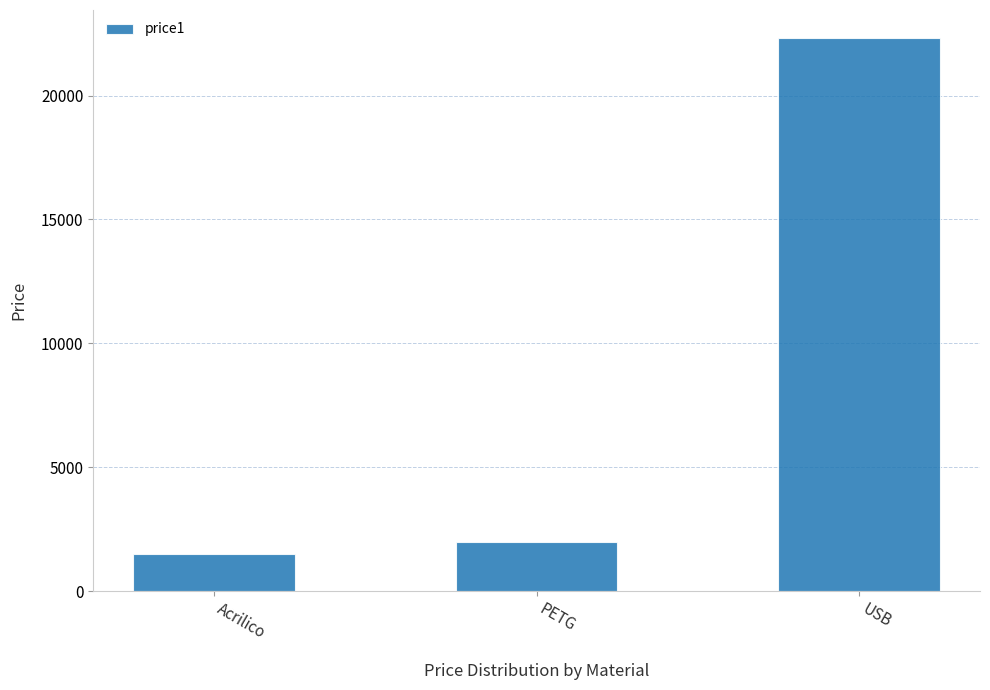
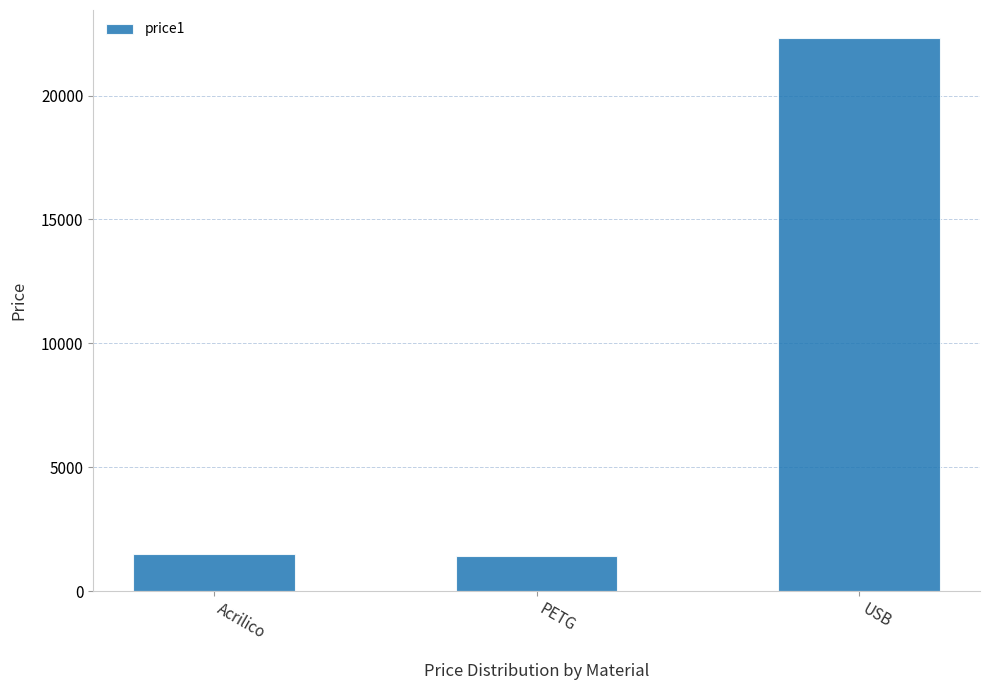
  {
    "Acrilico": 1500,
-   "PETG": 2000,
+   "PETG": 1400,
    "USB": 22300
  }
